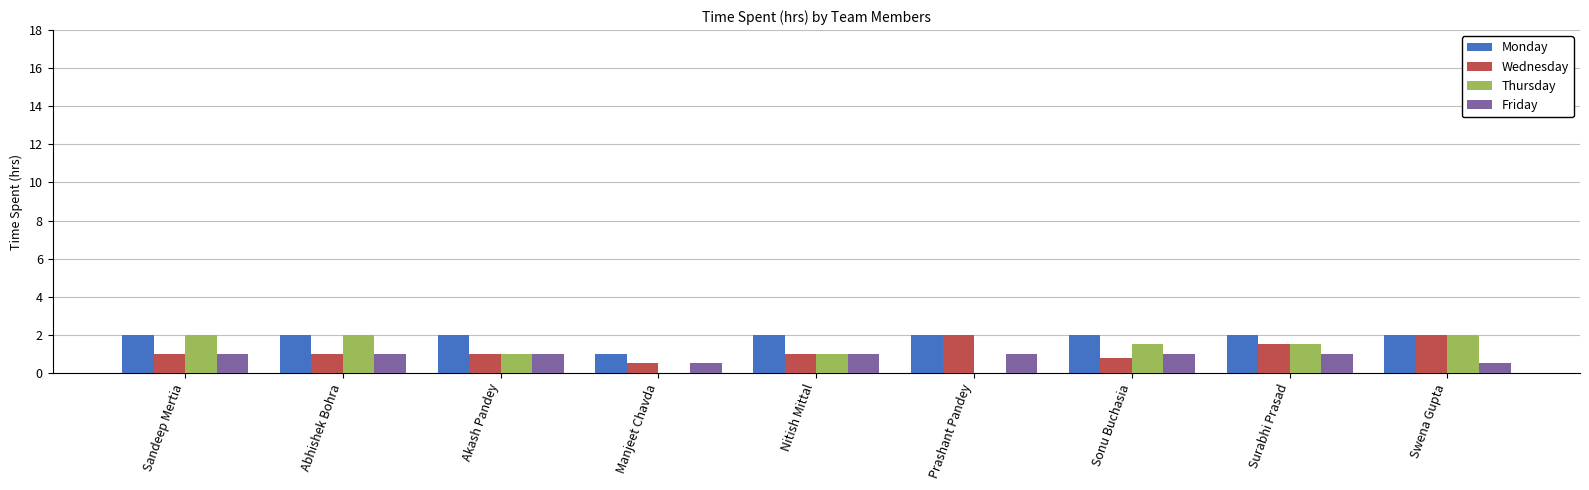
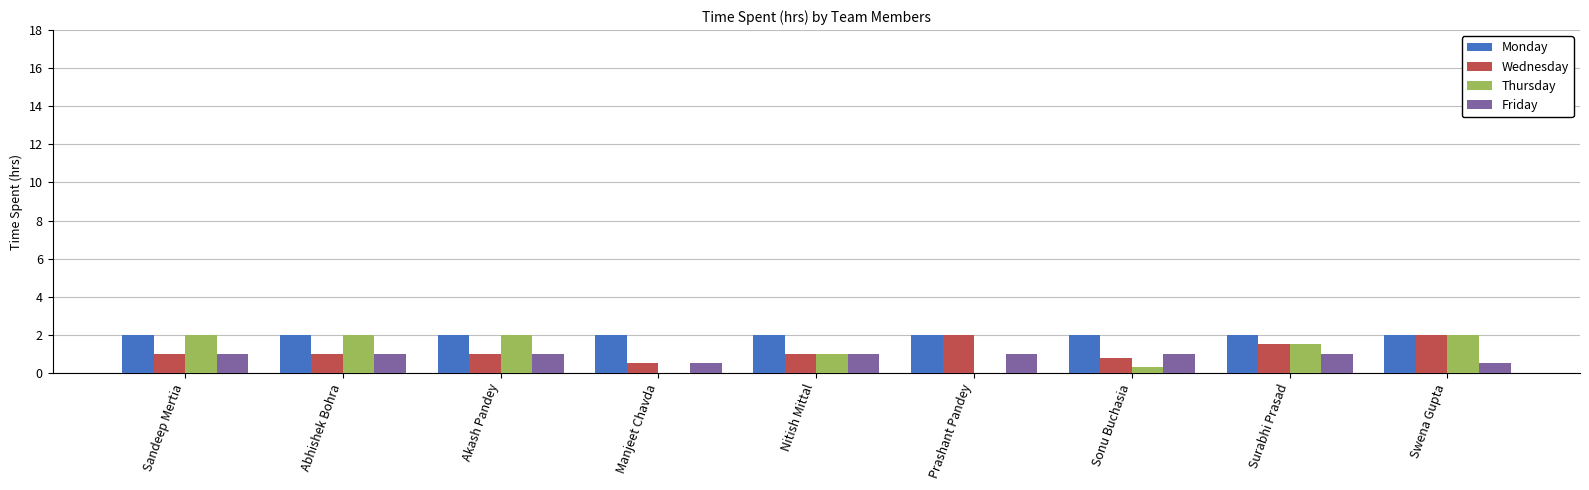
  {
    "Monday": {
      "Sandeep Mertia": 2,
      "Abhishek Bohra": 2,
      "Akash Pandey": 2,
-     "Manjeet Chavda": 1,
+     "Manjeet Chavda": 2,
      "Nitish Mittal": 2,
      "Prashant Pandey": 2,
      "Sonu Buchasia": 2,
      "Surabhi Prasad": 2,
      "Swena Gupta": 2
    },
    "Wednesday": {
      "Sandeep Mertia": 1.0,
      "Abhishek Bohra": 1.0,
      "Akash Pandey": 1.0,
      "Manjeet Chavda": 0.5,
      "Nitish Mittal": 1.0,
      "Prashant Pandey": 2.0,
      "Sonu Buchasia": 0.8,
      "Surabhi Prasad": 1.5,
      "Swena Gupta": 2.0
    },
    "Thursday": {
      "Sandeep Mertia": 2.0,
      "Abhishek Bohra": 2.0,
-     "Akash Pandey": 1,
+     "Akash Pandey": 2,
      "Manjeet Chavda": 0.0,
      "Nitish Mittal": 1.0,
      "Prashant Pandey": 0.0,
-     "Sonu Buchasia": 1.5,
+     "Sonu Buchasia": 0.3,
      "Surabhi Prasad": 1.5,
      "Swena Gupta": 2.0
    },
    "Friday": {
      "Sandeep Mertia": 1.0,
      "Abhishek Bohra": 1.0,
      "Akash Pandey": 1.0,
      "Manjeet Chavda": 0.5,
      "Nitish Mittal": 1.0,
      "Prashant Pandey": 1.0,
      "Sonu Buchasia": 1.0,
      "Surabhi Prasad": 1.0,
      "Swena Gupta": 0.5
    }
  }
